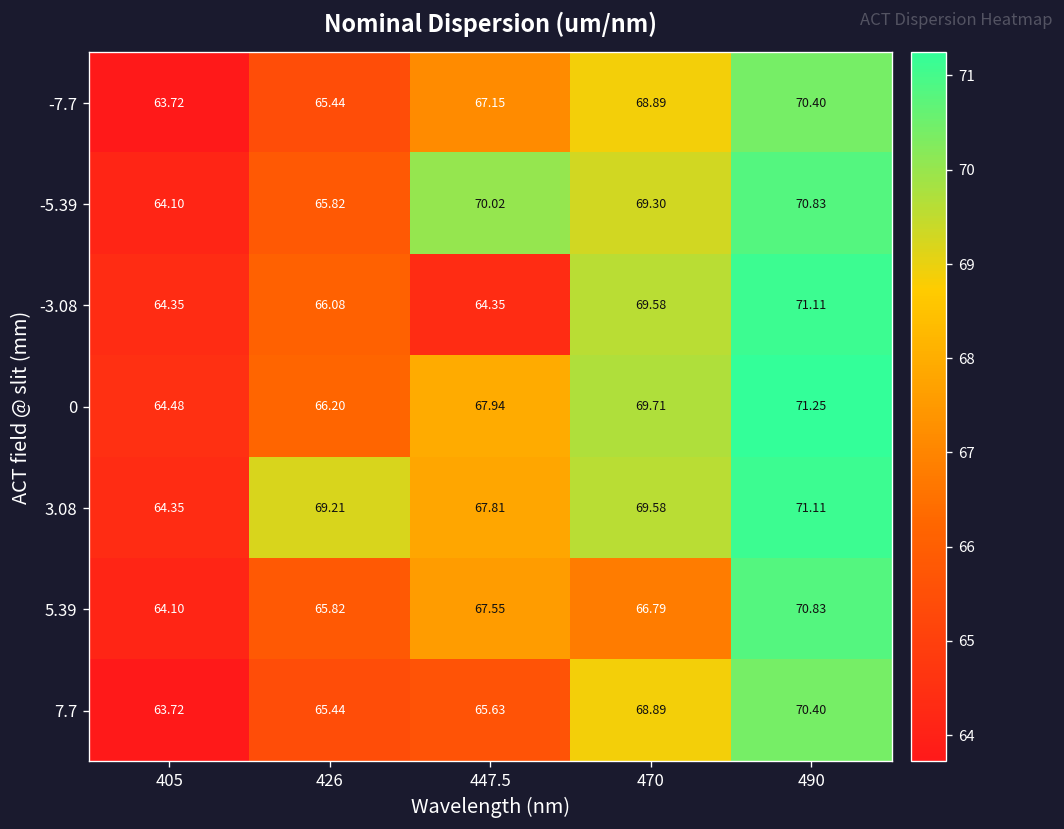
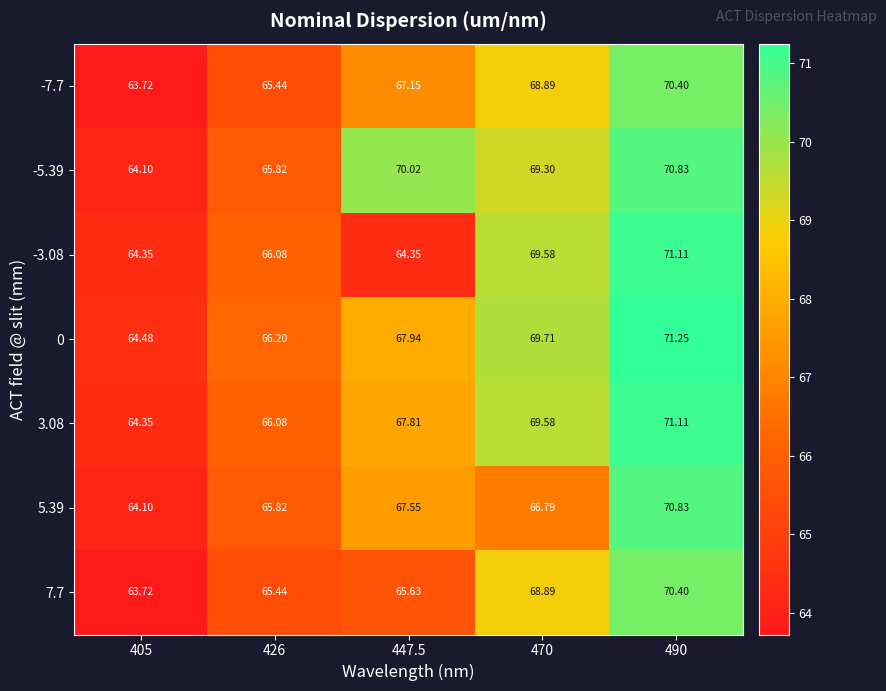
  {
    "-7.7": {
      "405": 63.72,
      "426": 65.44,
      "447.5": 67.15,
      "470": 68.89,
      "490": 70.40
    },
    "-5.39": {
      "405": 64.10,
      "426": 65.82,
      "447.5": 70.02,
      "470": 69.30,
      "490": 70.83
    },
    "-3.08": {
      "405": 64.35,
      "426": 66.08,
      "447.5": 64.35,
      "470": 69.58,
      "490": 71.11
    },
    "0": {
      "405": 64.48,
      "426": 66.20,
      "447.5": 67.94,
      "470": 69.71,
      "490": 71.25
    },
    "3.08": {
      "405": 64.35,
-     "426": 69.21,
+     "426": 66.08,
      "447.5": 67.81,
      "470": 69.58,
      "490": 71.11
    },
    "5.39": {
      "405": 64.10,
      "426": 65.82,
      "447.5": 67.55,
      "470": 66.79,
      "490": 70.83
    },
    "7.7": {
      "405": 63.72,
      "426": 65.44,
      "447.5": 65.63,
      "470": 68.89,
      "490": 70.40
    }
  }
